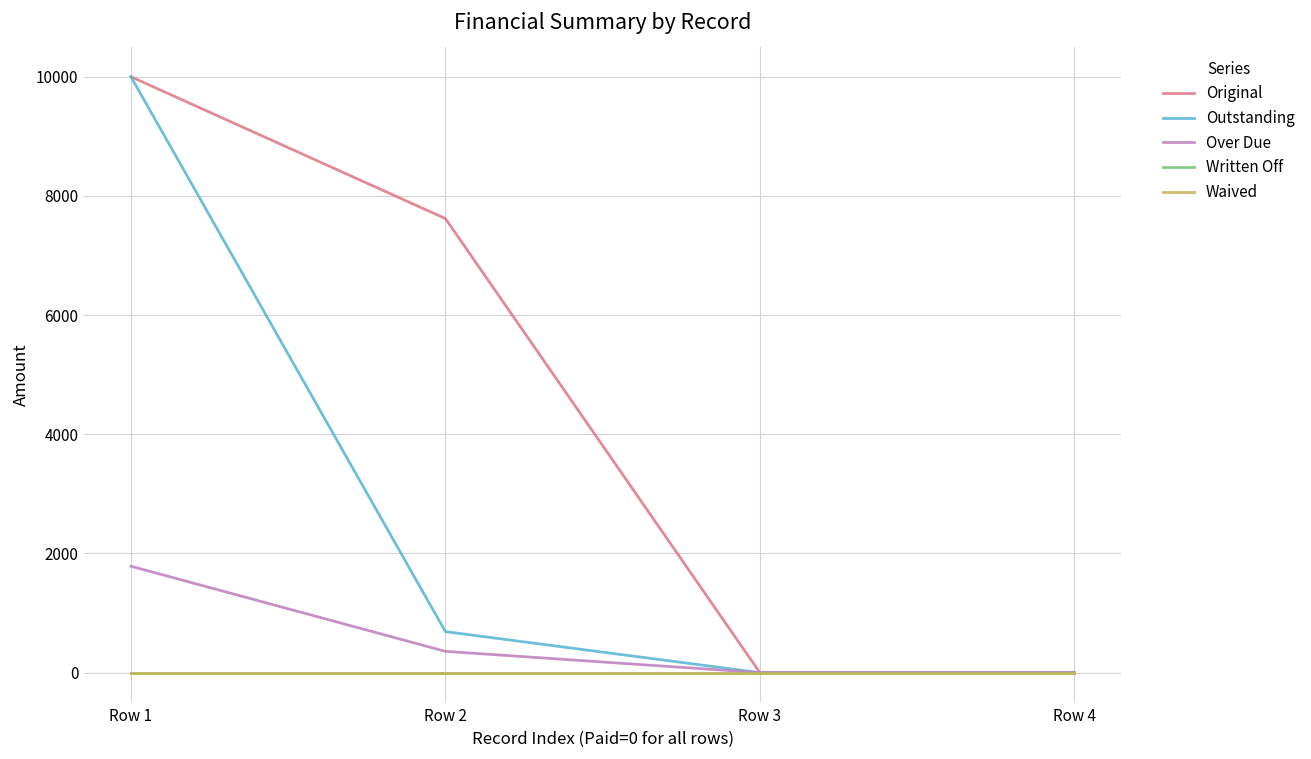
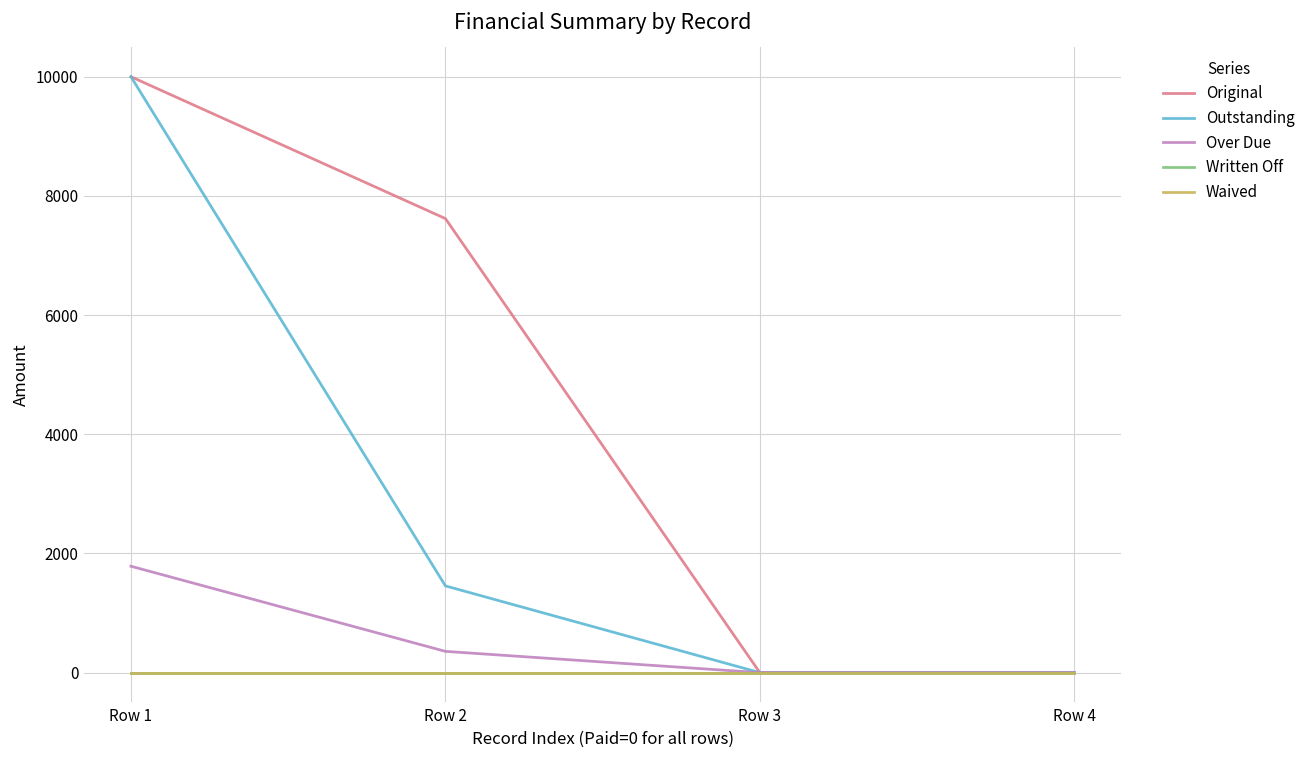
  {
    "Original": {
      "Row 2": 7600
    },
    "Outstanding": {
-     "Row 2": 700
+     "Row 2": 1500
    },
    "Over Due": {
      "Row 1": 1800,
      "Row 2": 400
    },
    "Waived": {
      "Row 1": 0,
      "Row 2": 0
    }
  }
